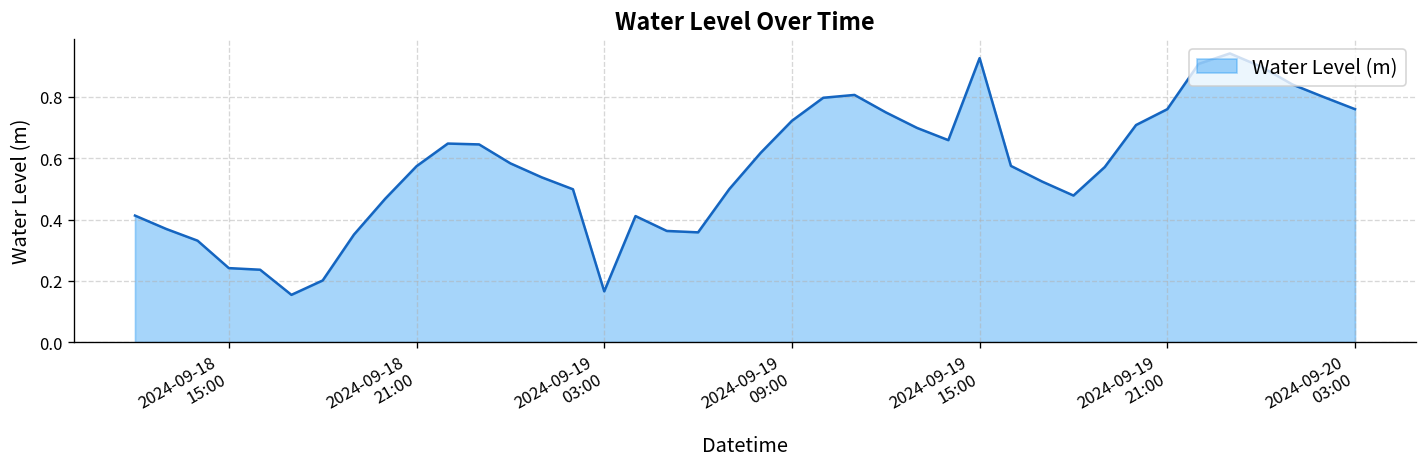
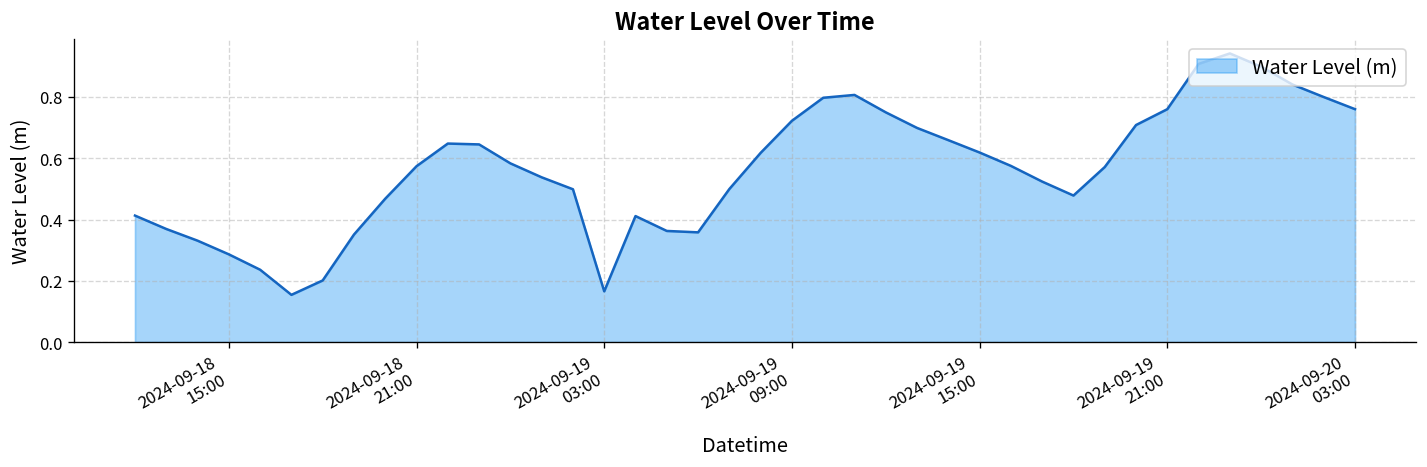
  {
-   "2024-09-18 15:00": 0.24,
+   "2024-09-18 15:00": 0.29,
    "2024-09-18 21:00": 0.57,
    "2024-09-19 03:00": 0.17,
    "2024-09-19 09:00": 0.72,
-   "2024-09-19 15:00": 0.93,
+   "2024-09-19 15:00": 0.62,
    "2024-09-19 21:00": 0.76,
    "2024-09-20 03:00": 0.76
  }
